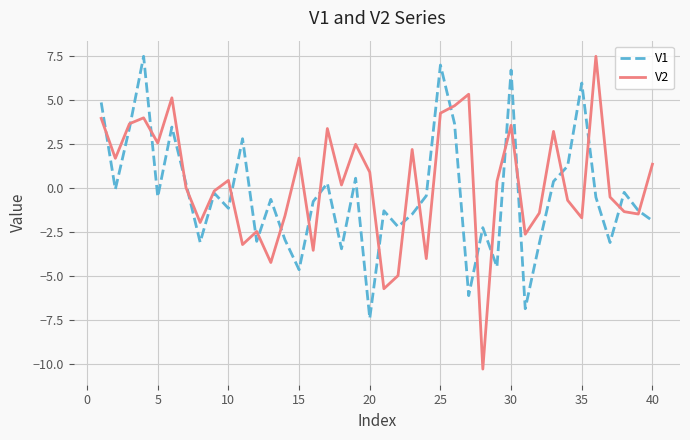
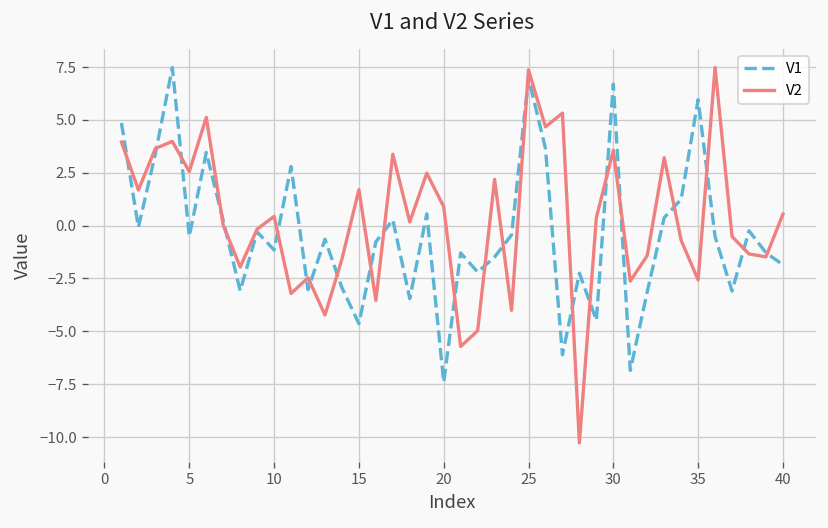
  {
    "V1": {
      "5": -0.5,
      "10": -1.2,
      "15": -4.6,
      "20": -7.4,
      "25": 7.0,
      "30": 6.7,
      "35": 6.0,
      "40": -1.9
    },
    "V2": {
      "5": 2.6,
      "10": 0.4,
      "15": 1.7,
      "20": 0.9,
-     "25": 4.3,
+     "25": 7.4,
      "30": 3.6,
-     "35": -1.7,
-     "40": 1.4
+     "35": -2.6,
+     "40": 0.5
    }
  }
